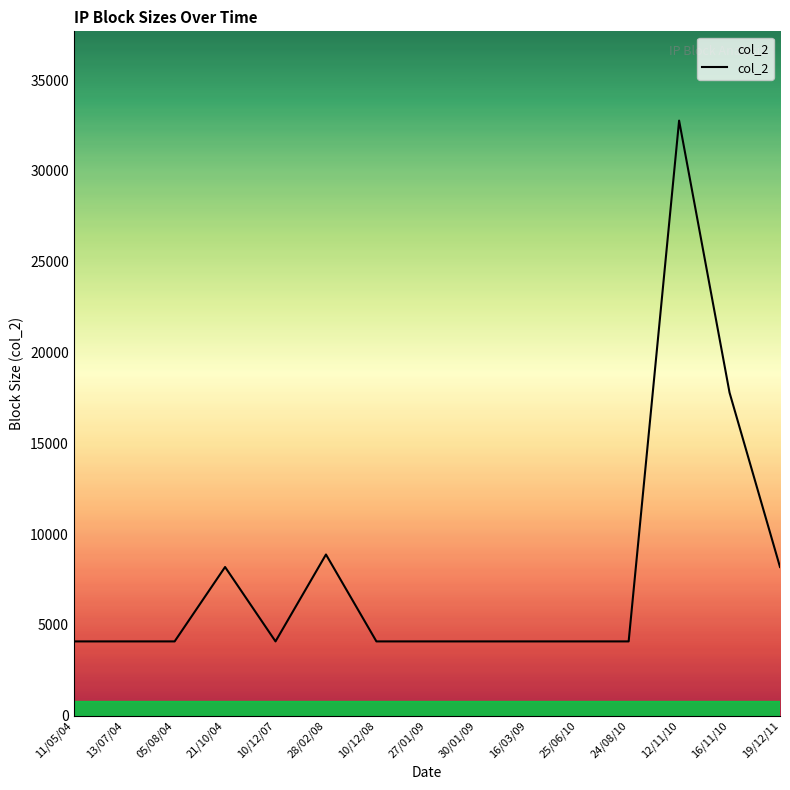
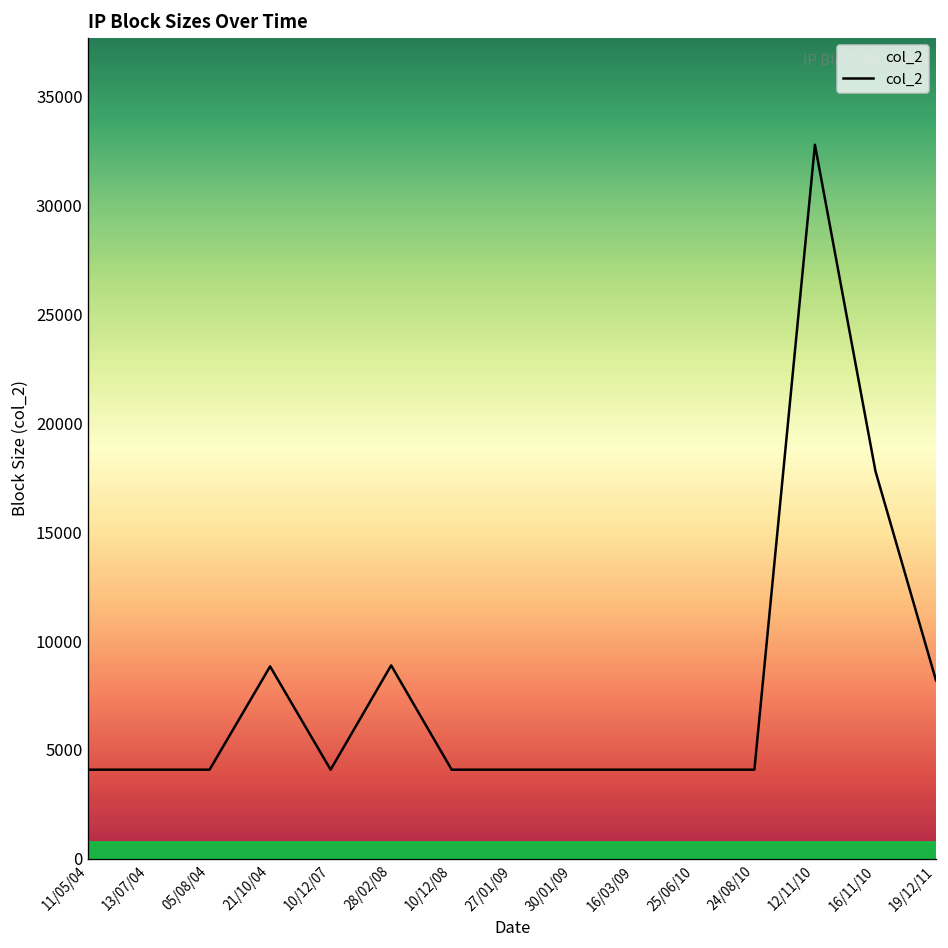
  {
    "11/05/04": 4100,
    "13/07/04": 4100,
    "05/08/04": 4100,
-   "21/10/04": 8200,
+   "21/10/04": 8800,
    "10/12/07": 4100,
    "28/02/08": 8900,
    "10/12/08": 4100,
    "27/01/09": 4100,
    "30/01/09": 4100,
    "16/03/09": 4100,
    "25/06/10": 4100,
    "24/08/10": 4100,
    "12/11/10": 32800,
    "16/11/10": 17800,
    "19/12/11": 8200
  }
